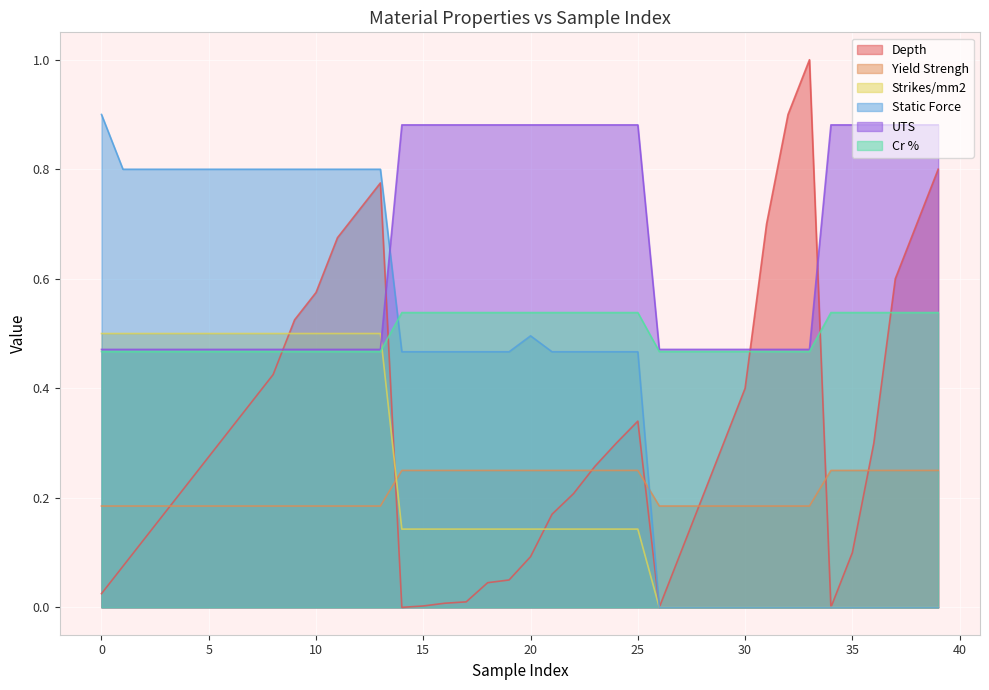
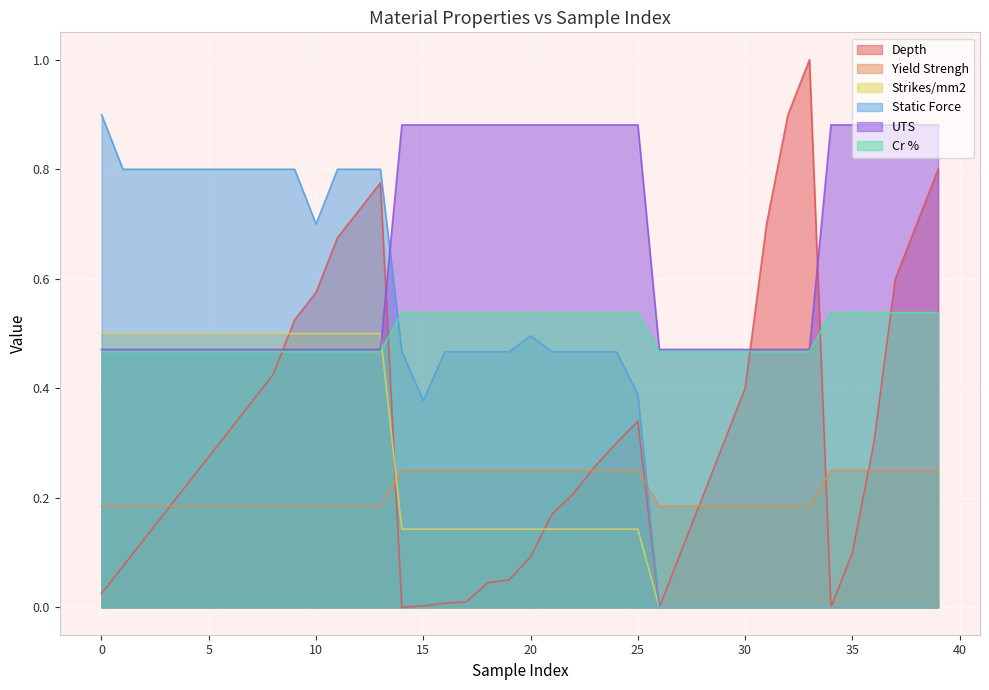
  {
    "Static Force": {
      "0": 0.90,
      "5": 0.80,
-     "10": 0.8,
-     "15": 0.47,
+     "10": 0.7,
+     "15": 0.38,
      "20": 0.50,
-     "25": 0.47
+     "25": 0.39
    },
    "UTS": {
      "15": 0.88,
      "20": 0.88,
      "25": 0.88
    },
    "Cr %": {
      "15": 0.54,
      "20": 0.54,
      "25": 0.54,
      "35": 0.54
    }
  }
